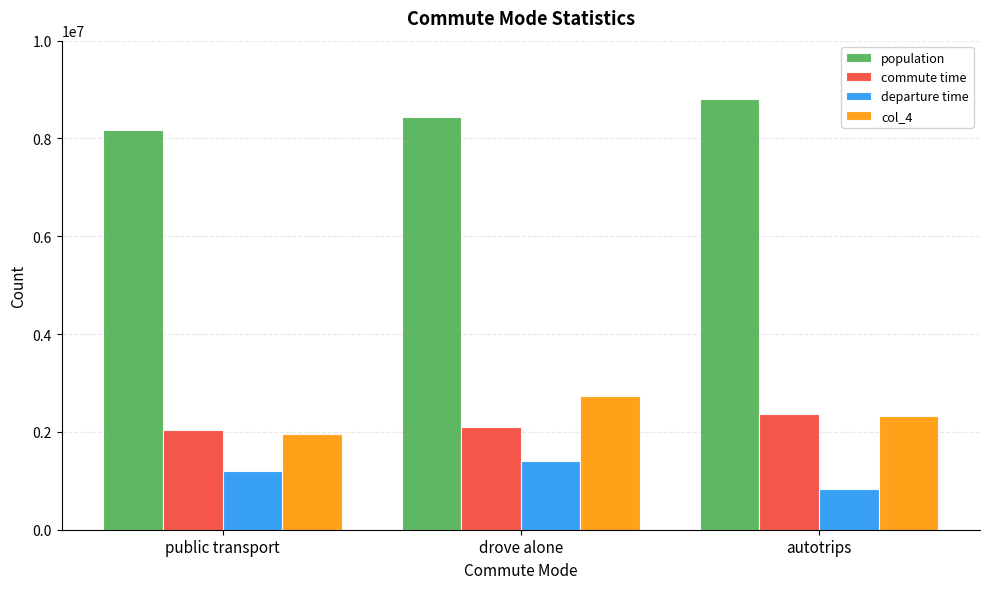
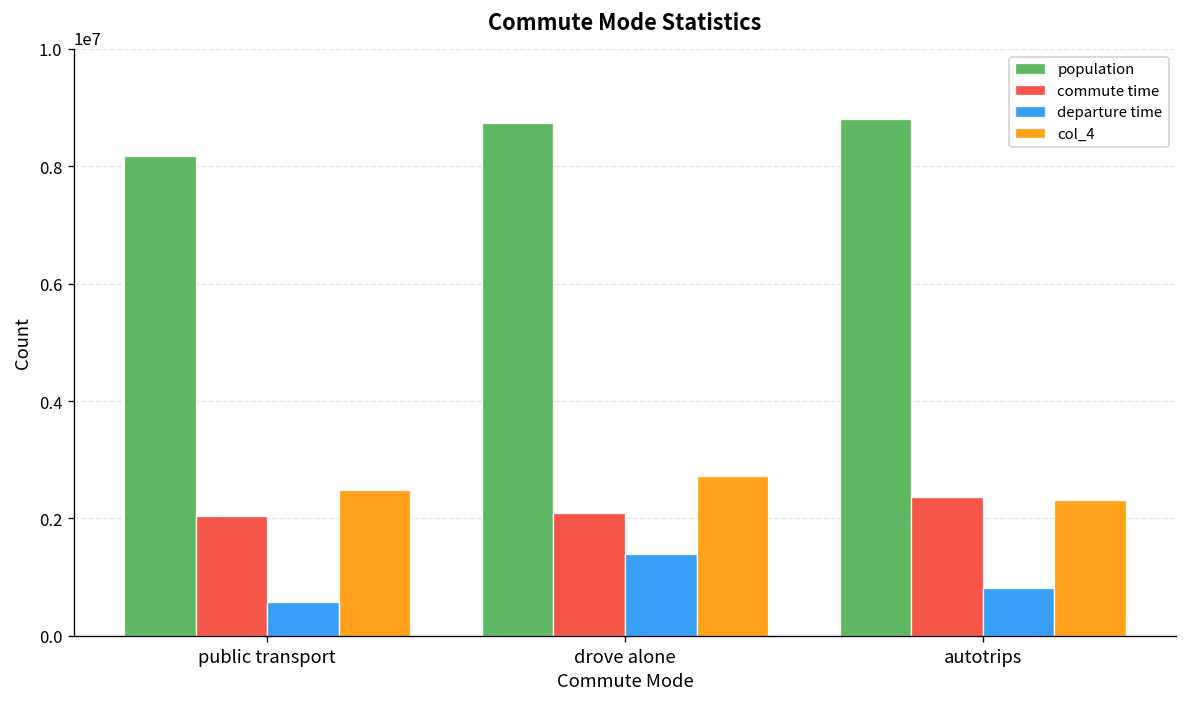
  {
    "population": {
      "public transport": 8200000,
-     "drove alone": 8400000,
+     "drove alone": 8700000,
      "autotrips": 8800000
    },
    "commute time": {
      "public transport": 2000000,
      "drove alone": 2100000,
      "autotrips": 2400000
    },
    "departure time": {
-     "public transport": 1200000,
+     "public transport": 600000,
      "drove alone": 1400000,
      "autotrips": 800000
    },
    "col_4": {
-     "public transport": 2000000,
+     "public transport": 2500000,
      "drove alone": 2700000,
      "autotrips": 2300000
    }
  }
